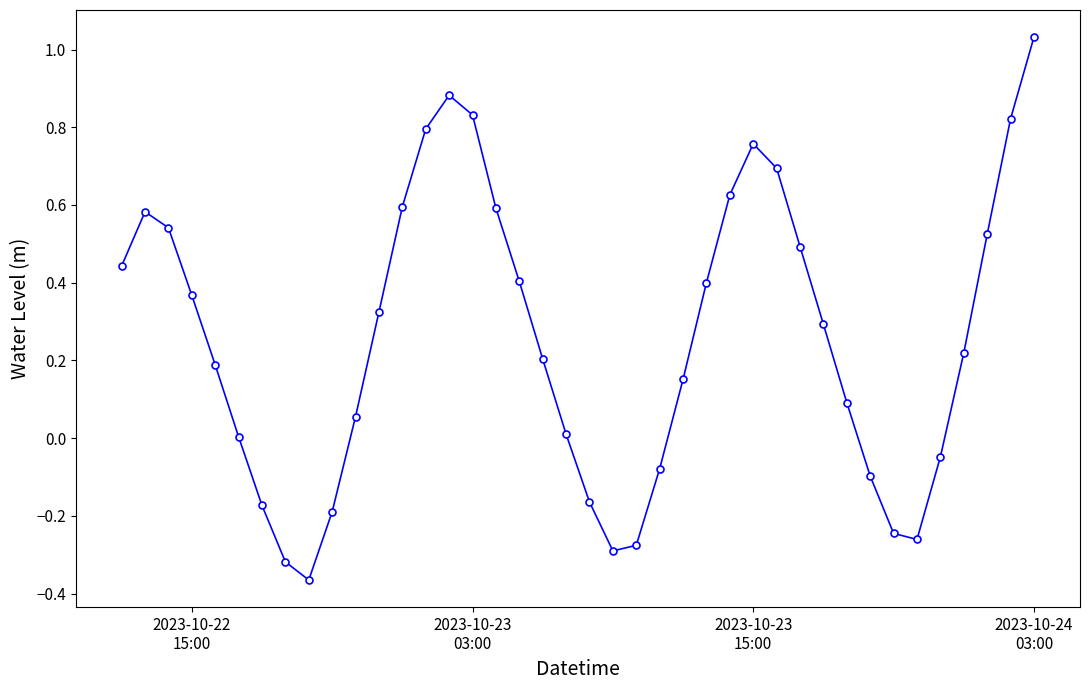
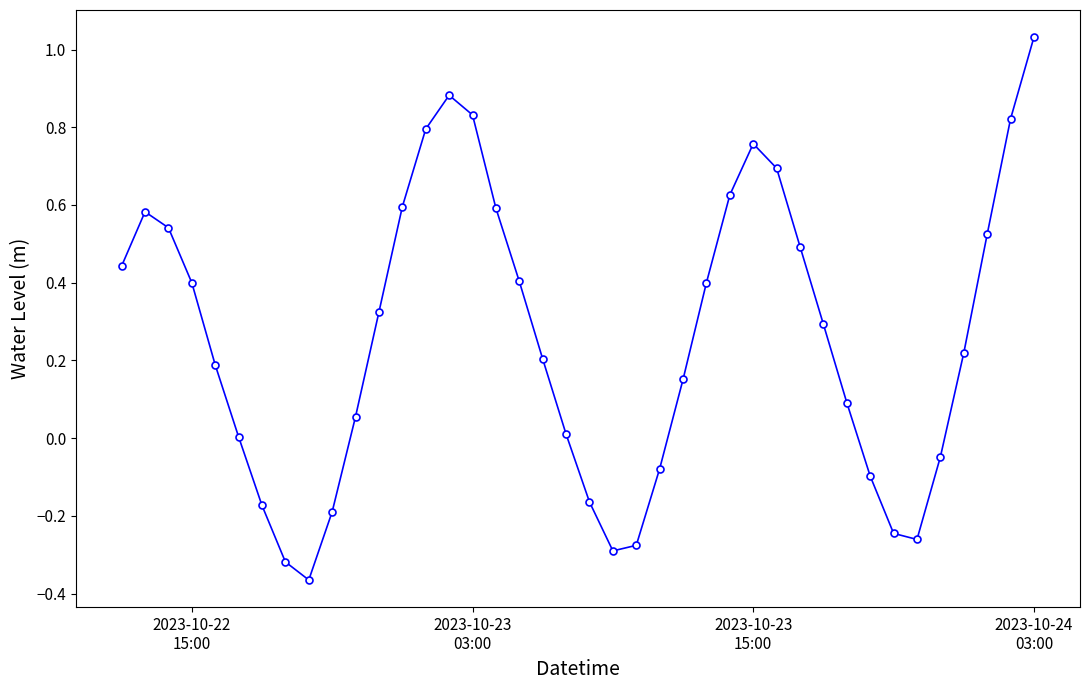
  {
-   "2023-10-22 15:00": 0.37,
+   "2023-10-22 15:00": 0.40,
    "2023-10-23 03:00": 0.83,
    "2023-10-23 15:00": 0.76,
    "2023-10-24 03:00": 1.03
  }
